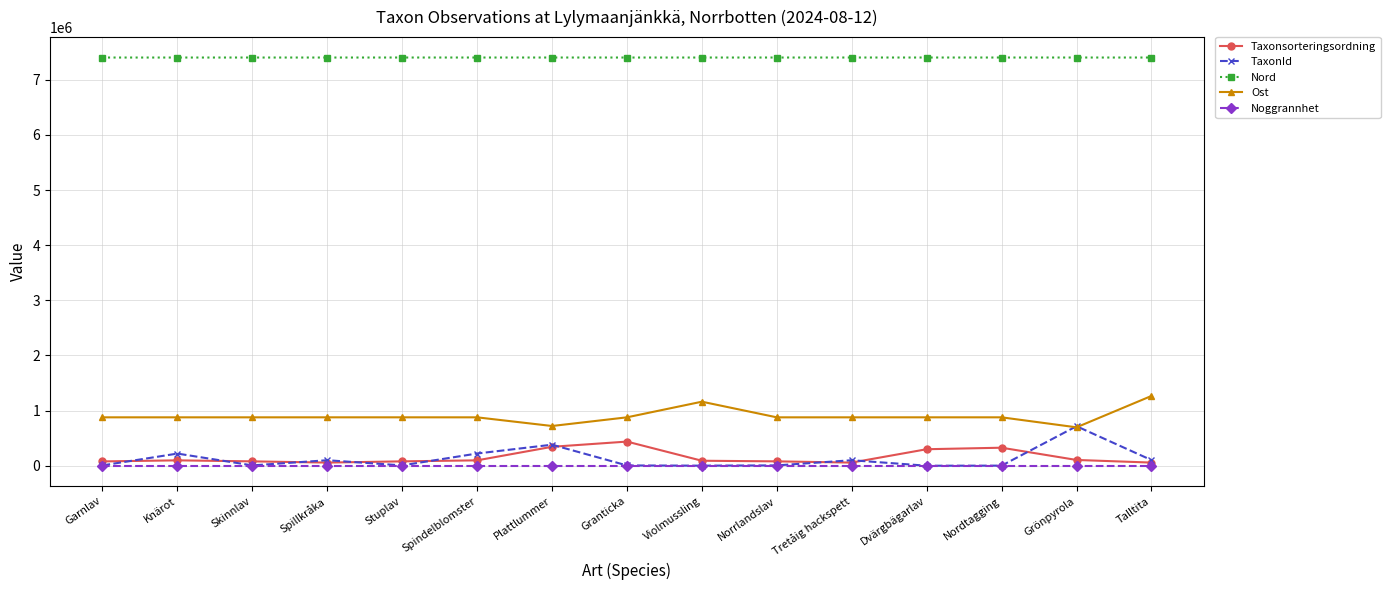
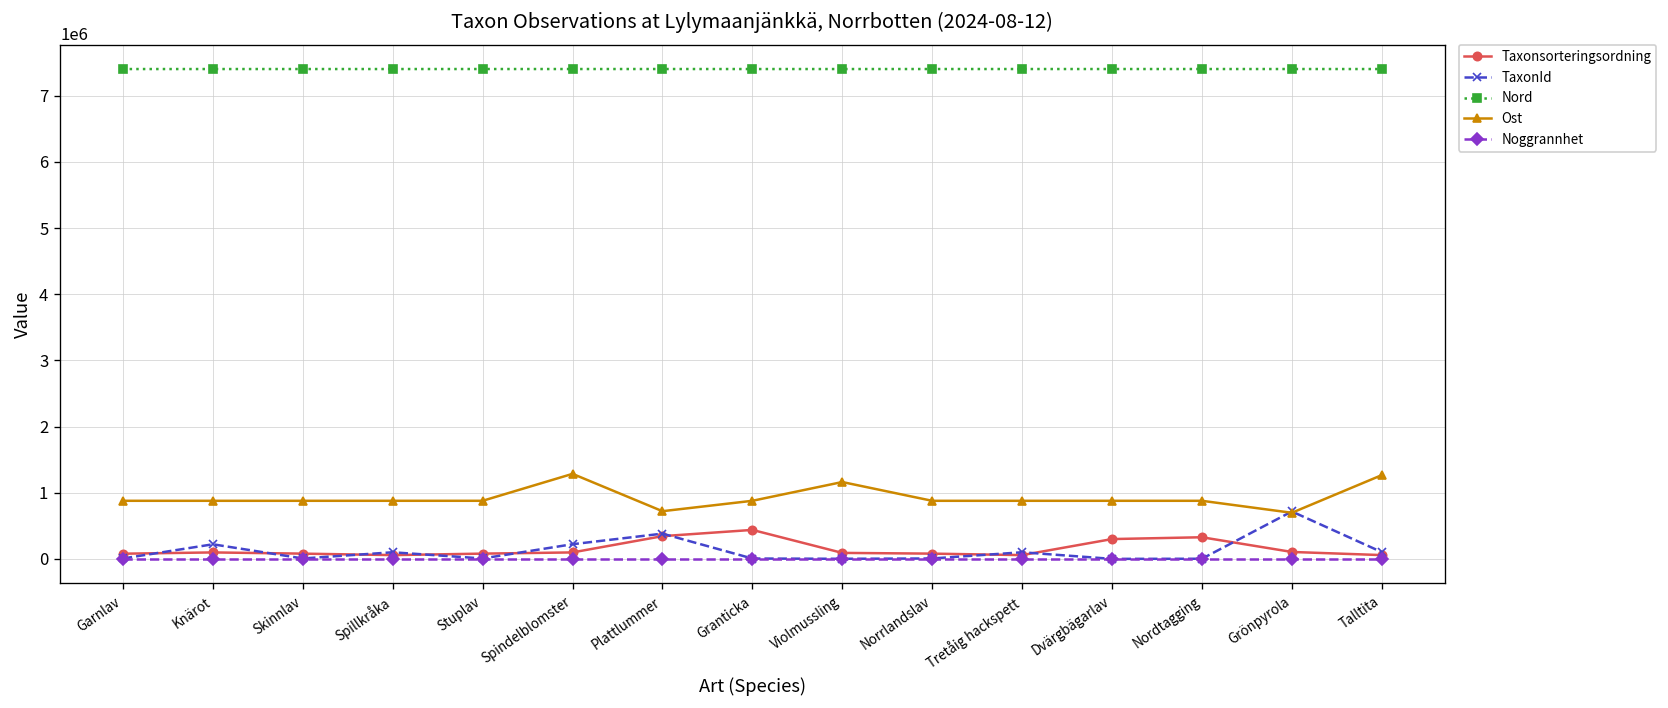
  {
    "Taxonsorteringsordning": {
      "Garnlav": 100000,
      "Knärot": 100000,
      "Skinnlav": 100000,
      "Stuplav": 100000,
      "Spindelblomster": 100000,
      "Granticka": 400000,
      "Violmussling": 100000,
      "Norrlandslav": 100000,
      "Dvärgbägarlav": 300000,
      "Nordtagging": 300000,
      "Grönpyrola": 100000
    },
    "TaxonId": {
      "Knärot": 200000,
      "Spindelblomster": 200000
    },
    "Nord": {
      "Garnlav": 7400000,
      "Knärot": 7400000,
      "Skinnlav": 7400000,
      "Spillkråka": 7400000,
      "Stuplav": 7400000,
      "Spindelblomster": 7400000,
      "Plattlummer": 7400000,
      "Granticka": 7400000,
      "Violmussling": 7400000,
      "Norrlandslav": 7400000,
      "Tretåig hackspett": 7400000,
      "Dvärgbägarlav": 7400000,
      "Nordtagging": 7400000,
      "Grönpyrola": 7400000,
      "Talltita": 7400000
    },
    "Ost": {
      "Garnlav": 900000,
      "Knärot": 900000,
      "Skinnlav": 900000,
      "Spillkråka": 900000,
      "Stuplav": 900000,
-     "Spindelblomster": 900000,
+     "Spindelblomster": 1300000,
      "Plattlummer": 700000,
      "Granticka": 900000,
      "Violmussling": 1200000,
      "Norrlandslav": 900000,
      "Tretåig hackspett": 900000,
      "Dvärgbägarlav": 900000,
      "Nordtagging": 900000,
      "Talltita": 1300000
    },
    "Noggrannhet": {
      "Knärot": 0,
      "Spillkråka": 0,
      "Spindelblomster": 0,
      "Plattlummer": 0,
      "Tretåig hackspett": 0,
      "Grönpyrola": 0,
      "Talltita": 0
    }
  }
